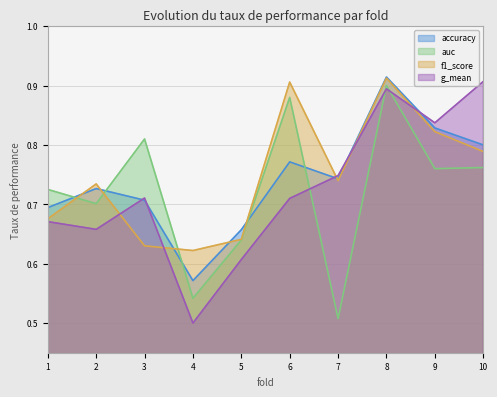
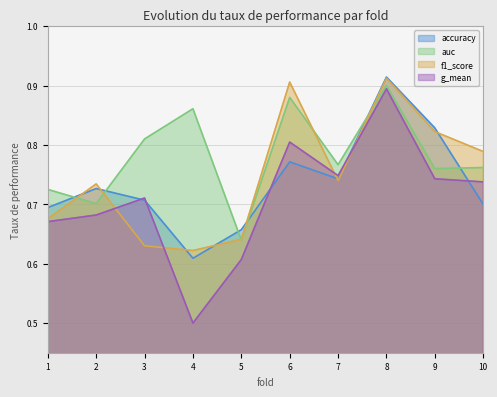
  {
    "accuracy": {
      "1": 0.69,
      "2": 0.73,
-     "4": 0.57,
+     "4": 0.61,
      "5": 0.66,
      "6": 0.77,
      "9": 0.83,
-     "10": 0.8
+     "10": 0.7
    },
    "auc": {
      "1": 0.73,
      "2": 0.70,
      "3": 0.81,
-     "4": 0.54,
+     "4": 0.86,
      "6": 0.88,
-     "7": 0.51,
+     "7": 0.77,
      "8": 0.90,
      "9": 0.76,
      "10": 0.76
    },
    "f1_score": {
      "1": 0.68,
      "2": 0.73,
      "3": 0.63,
      "4": 0.62,
      "6": 0.91,
      "9": 0.82,
      "10": 0.79
    },
    "g_mean": {
      "1": 0.67,
-     "2": 0.66,
+     "2": 0.68,
      "4": 0.50,
      "5": 0.61,
-     "6": 0.71,
+     "6": 0.80,
      "7": 0.75,
      "8": 0.89,
-     "9": 0.84,
-     "10": 0.91
+     "9": 0.74,
+     "10": 0.74
    }
  }
